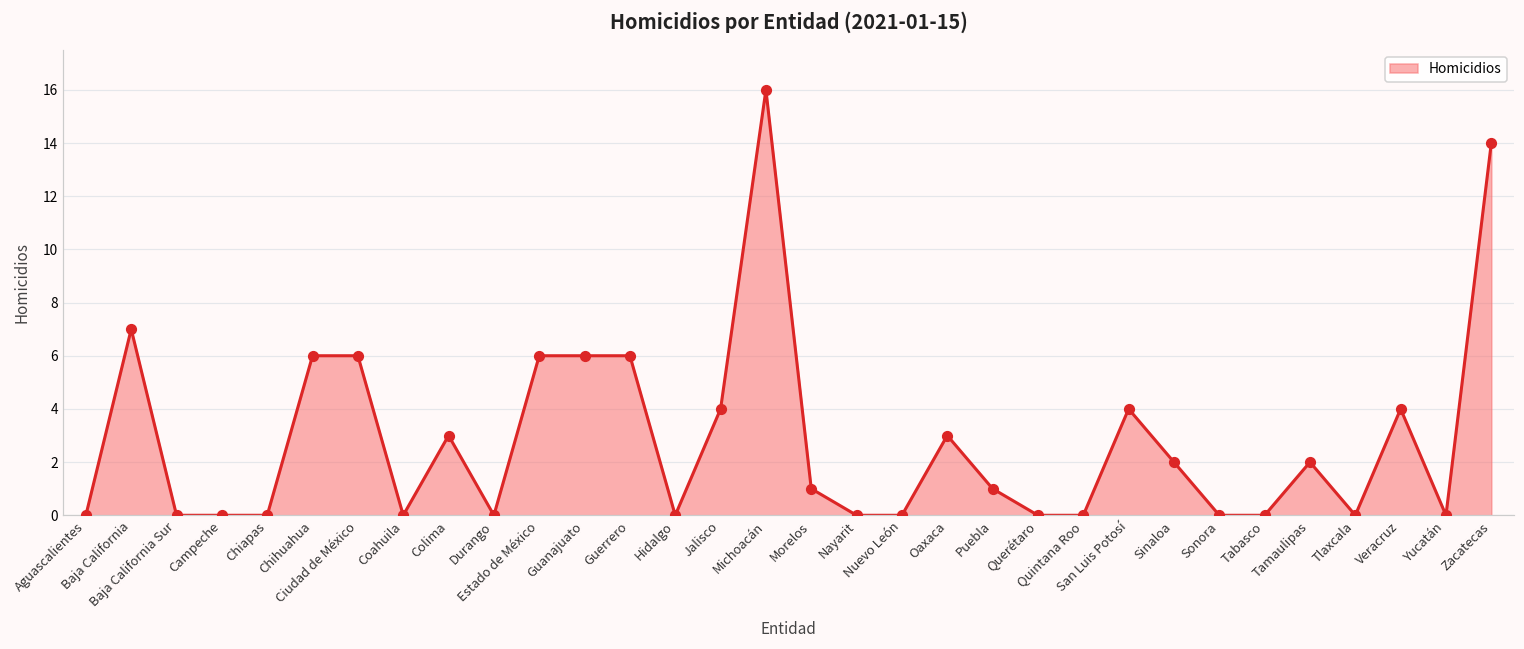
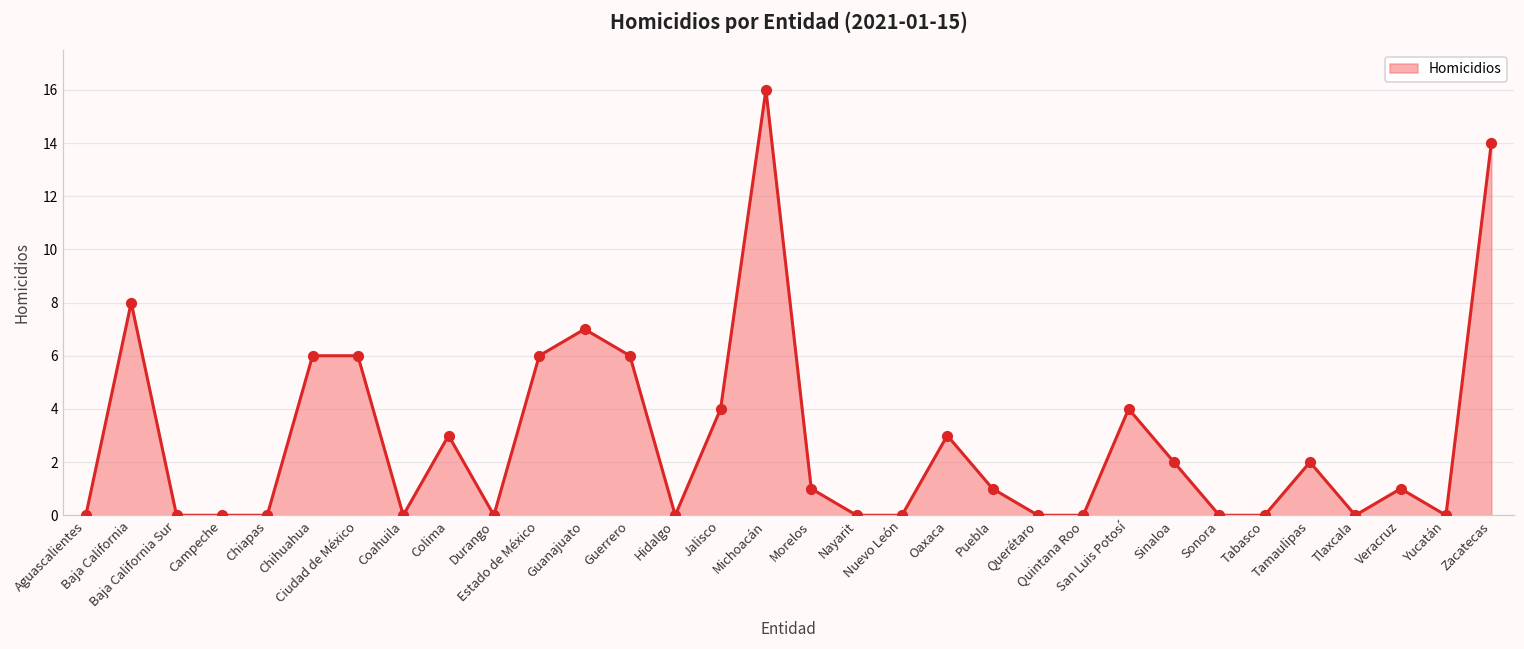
  {
    "Aguascalientes": 0,
-   "Baja California": 7,
+   "Baja California": 8,
    "Baja California Sur": 0,
    "Campeche": 0,
    "Chiapas": 0,
    "Chihuahua": 6,
    "Ciudad de México": 6,
    "Coahuila": 0,
    "Colima": 3,
    "Durango": 0,
    "Estado de México": 6,
-   "Guanajuato": 6,
+   "Guanajuato": 7,
    "Guerrero": 6,
    "Hidalgo": 0,
    "Jalisco": 4,
    "Michoacán": 16,
    "Morelos": 1,
    "Nayarit": 0,
    "Nuevo León": 0,
    "Oaxaca": 3,
    "Puebla": 1,
    "Querétaro": 0,
    "Quintana Roo": 0,
    "San Luis Potosí": 4,
    "Sinaloa": 2,
    "Sonora": 0,
    "Tabasco": 0,
    "Tamaulipas": 2,
    "Tlaxcala": 0,
-   "Veracruz": 4,
+   "Veracruz": 1,
    "Yucatán": 0,
    "Zacatecas": 14
  }
